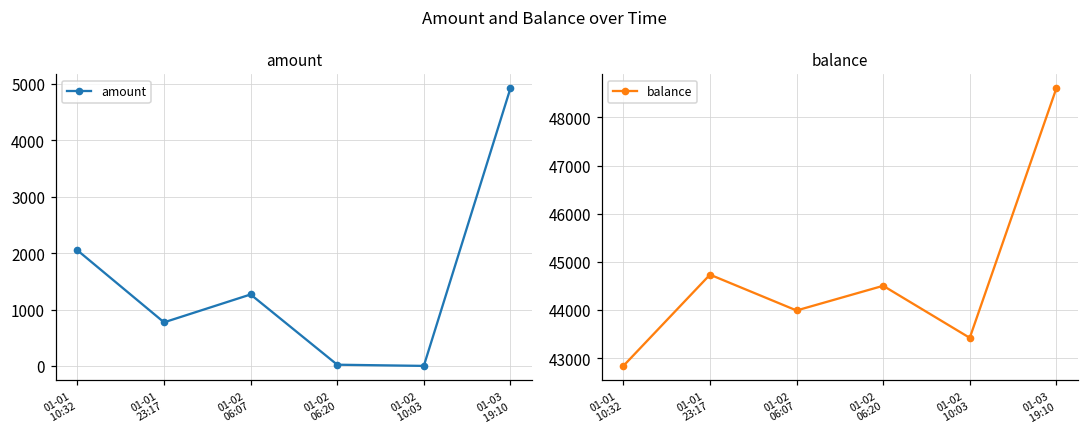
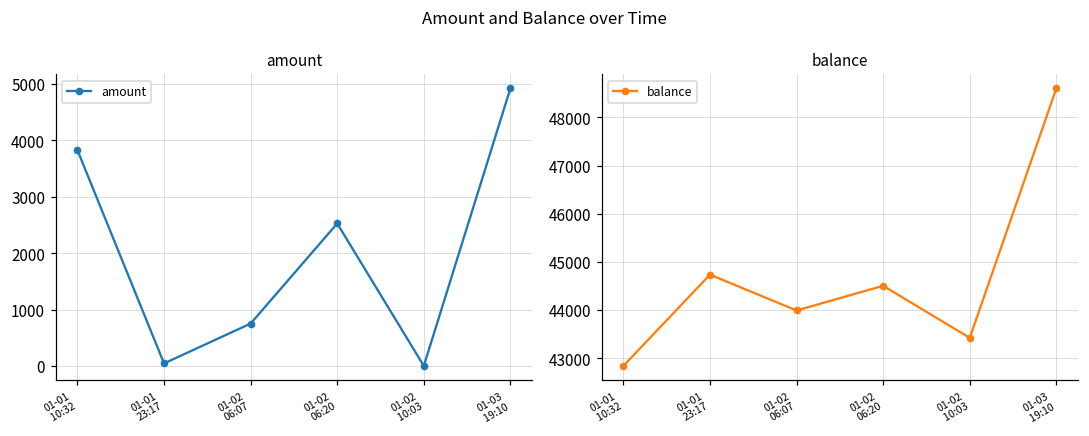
  {
    "amount": {
-     "01-01 10:32": 2100,
-     "01-01 23:17": 800,
-     "01-02 06:07": 1300,
-     "01-02 06:20": 0,
+     "01-01 10:32": 3800,
+     "01-01 23:17": 0,
+     "01-02 06:07": 800,
+     "01-02 06:20": 2500,
      "01-02 10:03": 0,
      "01-03 19:10": 4900
    },
    "balance": {
      "01-01 10:32": 42800,
      "01-01 23:17": 44700,
      "01-02 06:07": 44000,
      "01-02 06:20": 44500,
      "01-02 10:03": 43400,
      "01-03 19:10": 48600
    }
  }
